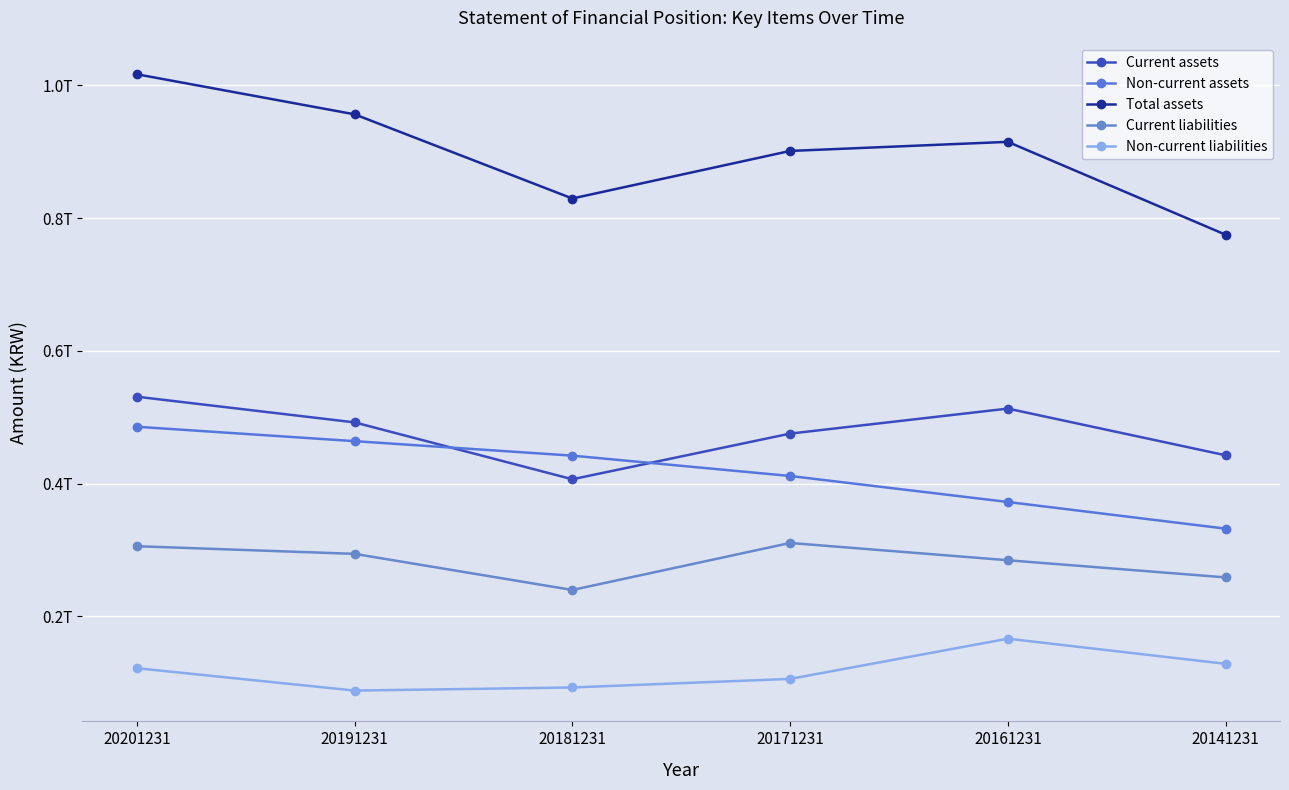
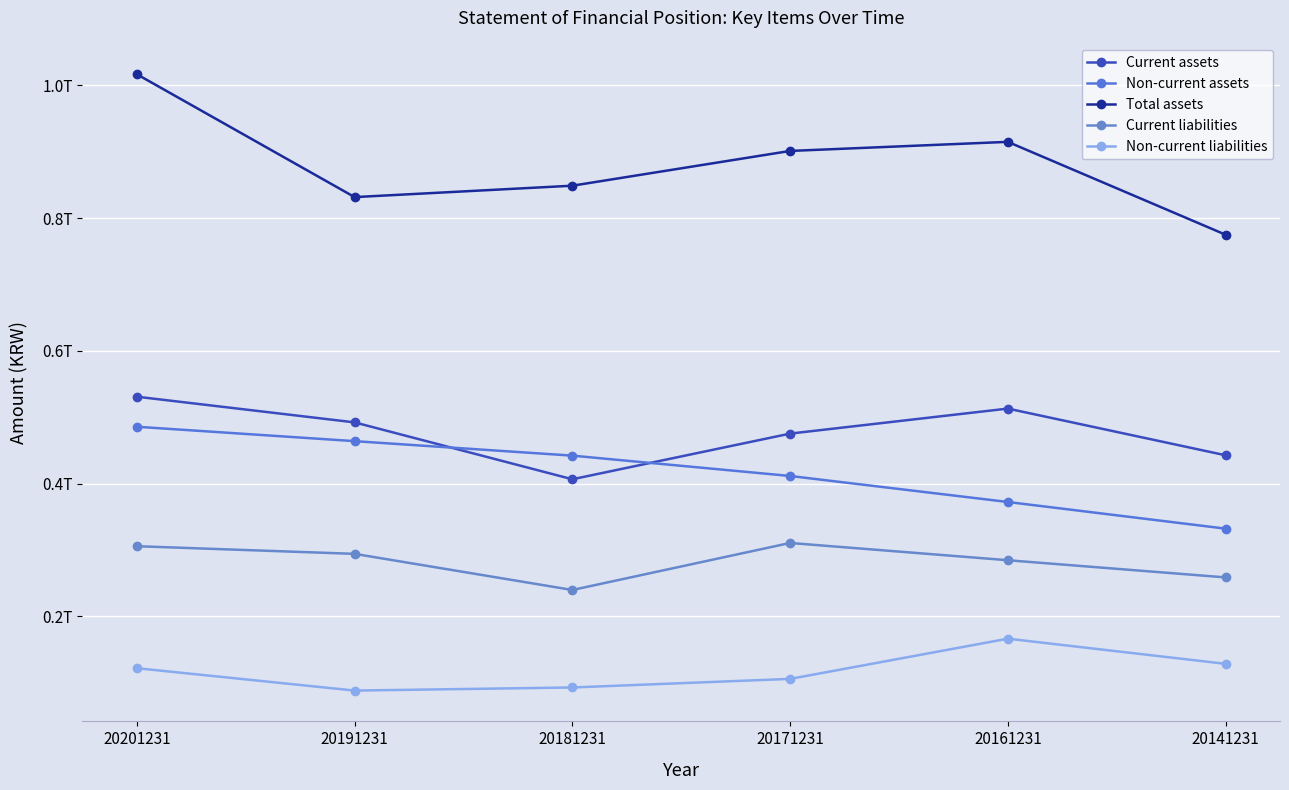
  {
    "Total assets": {
      "20201231": "1.02T",
-     "20191231": "0.96T",
-     "20181231": "0.83T",
+     "20191231": "0.83T",
+     "20181231": "0.85T",
      "20171231": "0.90T",
      "20161231": "0.91T",
      "20141231": "0.78T"
    }
  }
